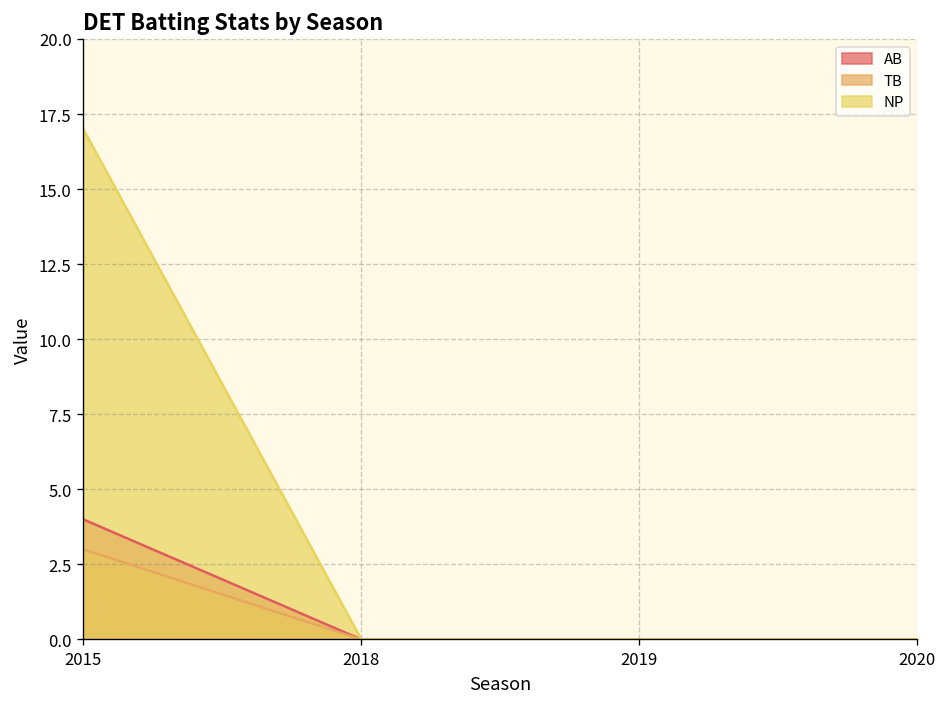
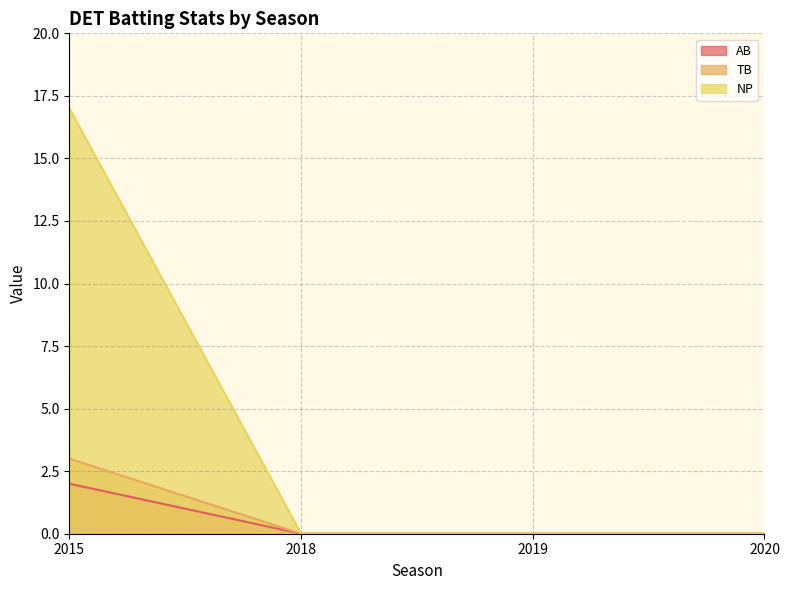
  {
    "AB": {
-     "2015": 4
+     "2015": 2
    }
  }
